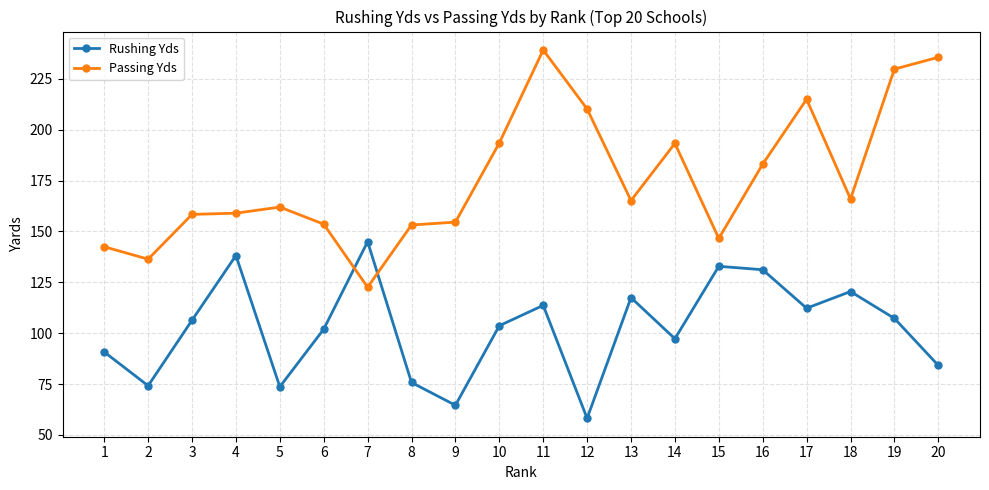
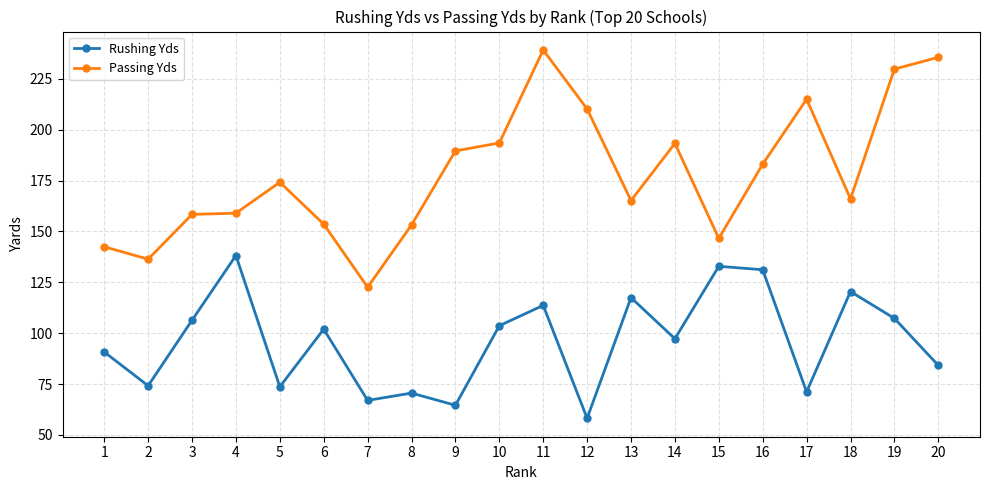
  {
    "Rushing Yds": {
      "1": 91,
      "2": 74,
      "3": 106,
      "4": 138,
      "5": 74,
      "6": 102,
-     "7": 145,
-     "8": 76,
+     "7": 67,
+     "8": 71,
      "9": 65,
      "10": 104,
      "11": 114,
      "12": 58,
      "13": 118,
      "14": 97,
      "15": 133,
      "16": 131,
-     "17": 112,
+     "17": 71,
      "18": 121,
      "19": 107,
      "20": 84
    },
    "Passing Yds": {
      "1": 143,
      "2": 136,
      "3": 158,
      "4": 159,
-     "5": 162,
+     "5": 174,
      "6": 154,
      "7": 123,
      "8": 153,
-     "9": 155,
+     "9": 190,
      "10": 194,
      "11": 239,
      "12": 210,
      "13": 165,
      "14": 193,
      "15": 147,
      "16": 183,
      "17": 215,
      "18": 166,
      "19": 230,
      "20": 236
    }
  }
